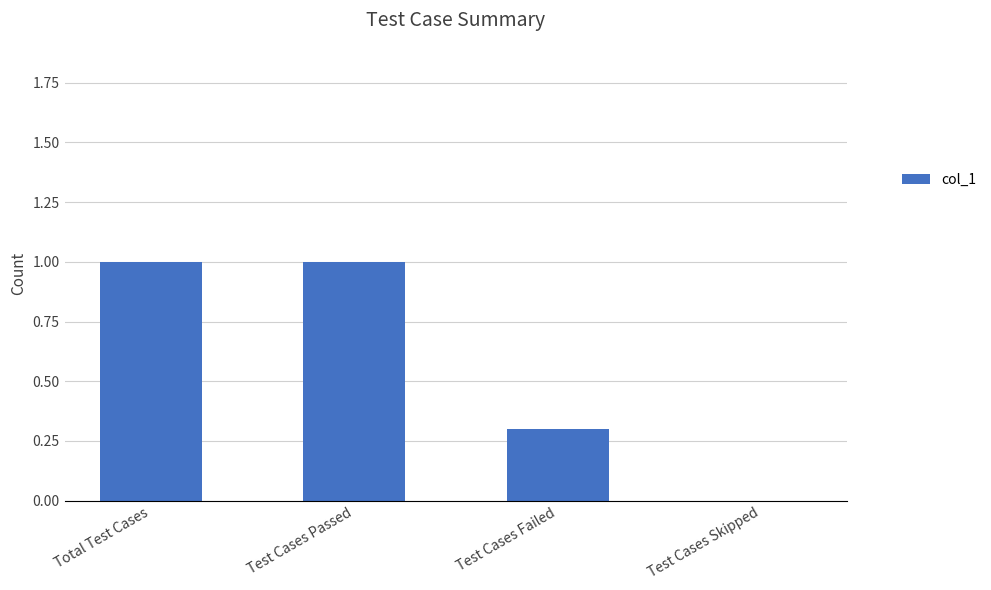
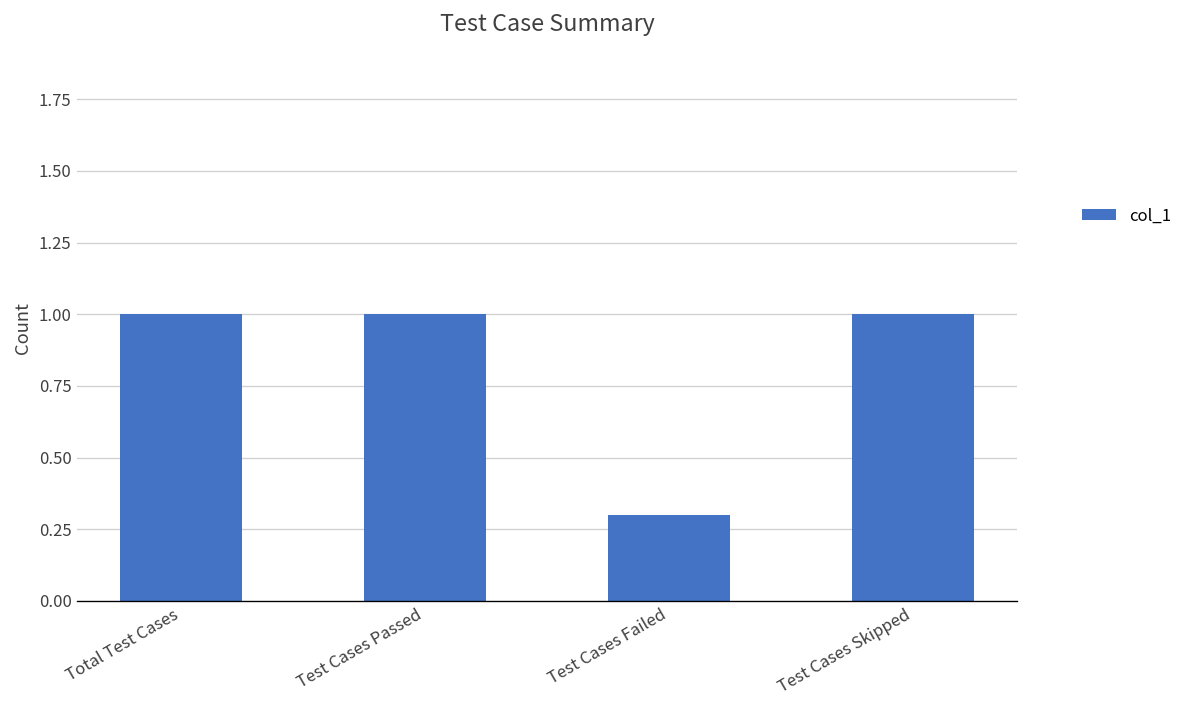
  {
    "Total Test Cases": 1,
    "Test Cases Passed": 1,
    "Test Cases Failed": 0.30,
-   "Test Cases Skipped": 0
+   "Test Cases Skipped": 1
  }
